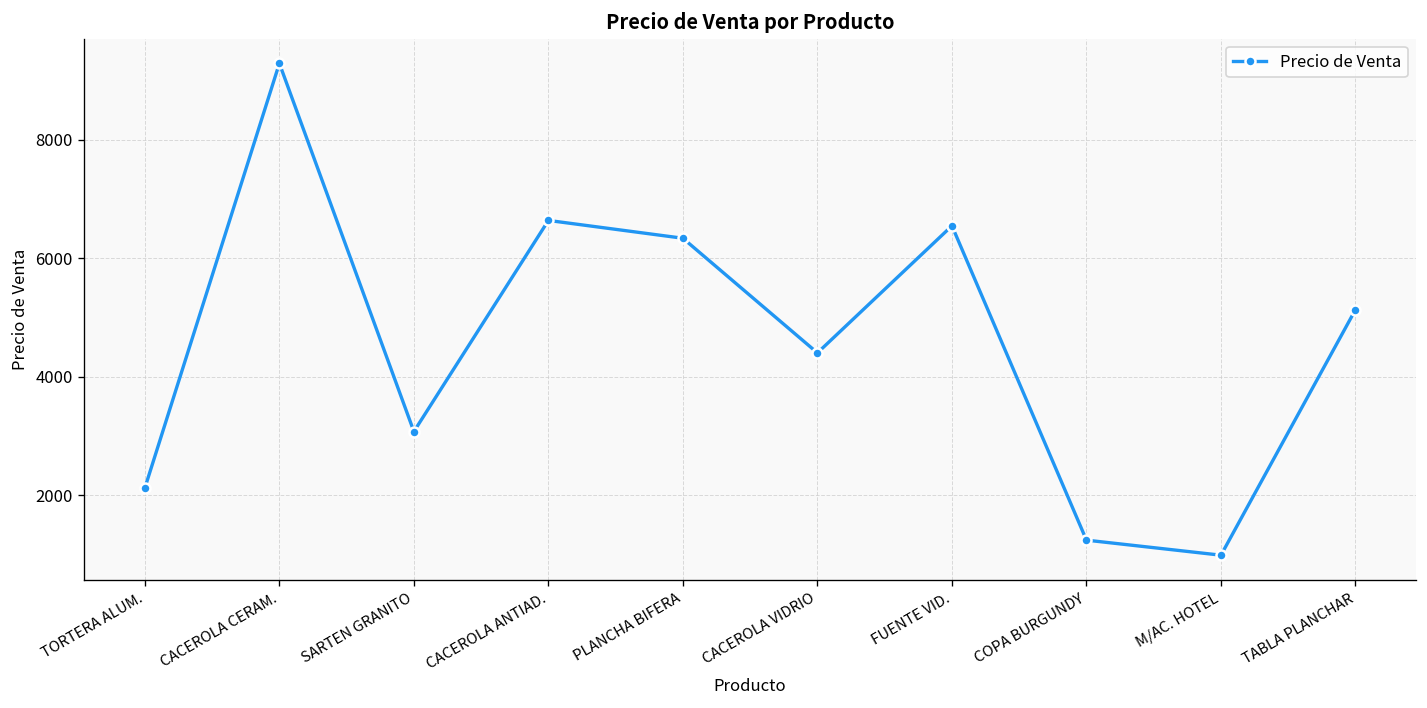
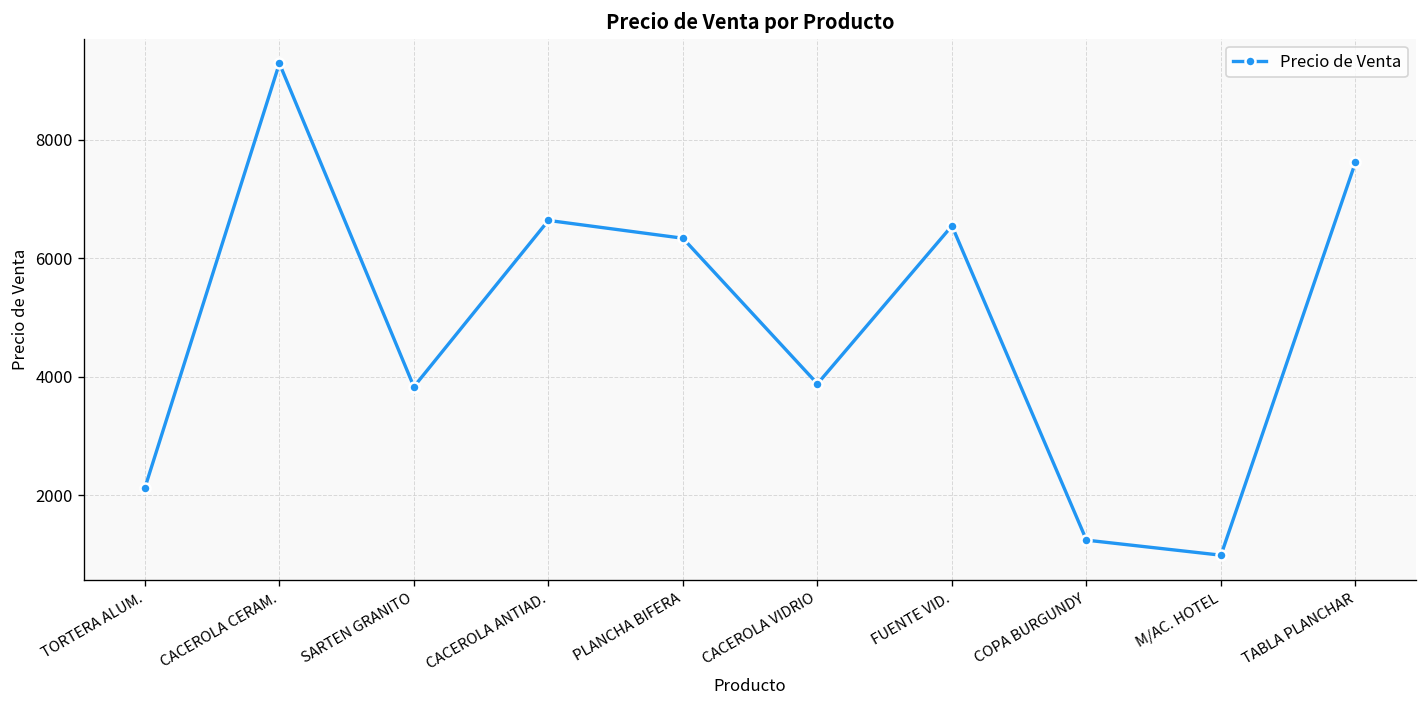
  {
    "TORTERA ALUM.": 2100,
    "CACEROLA CERAM.": 9300,
-   "SARTEN GRANITO": 3100,
+   "SARTEN GRANITO": 3800,
    "CACEROLA ANTIAD.": 6600,
    "PLANCHA BIFERA": 6300,
-   "CACEROLA VIDRIO": 4400,
+   "CACEROLA VIDRIO": 3900,
    "FUENTE VID.": 6600,
    "COPA BURGUNDY": 1200,
    "M/AC. HOTEL": 1000,
-   "TABLA PLANCHAR": 5100
+   "TABLA PLANCHAR": 7600
  }
